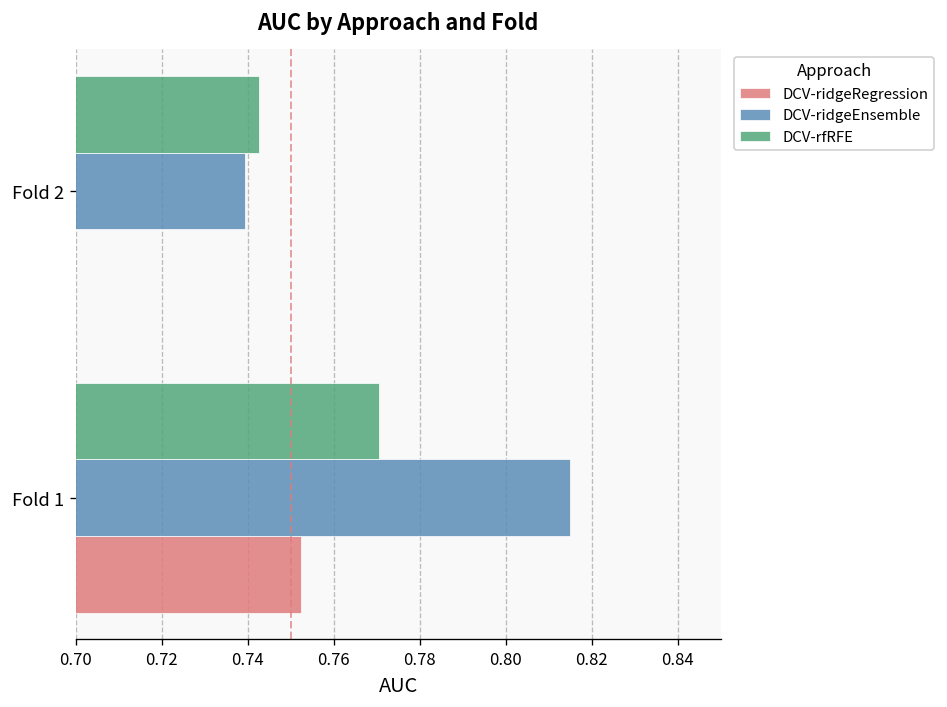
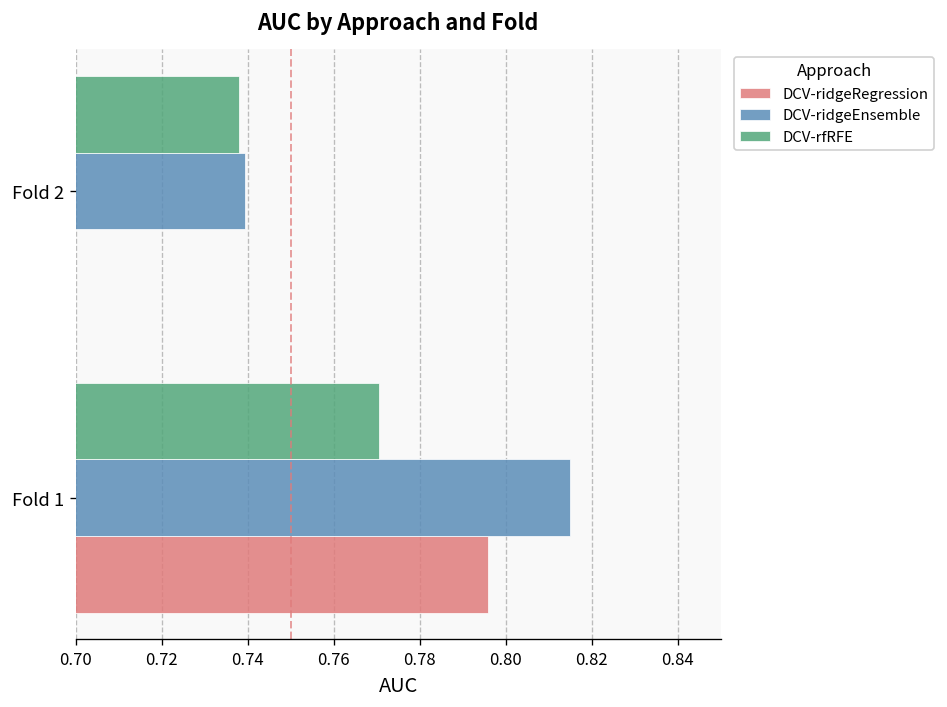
  {
    "DCV-ridgeRegression": {
-     "Fold 1": 0.752
+     "Fold 1": 0.796
    },
    "DCV-ridgeEnsemble": {
      "Fold 2": 0.739,
      "Fold 1": 0.815
    },
    "DCV-rfRFE": {
-     "Fold 2": 0.743,
+     "Fold 2": 0.738,
      "Fold 1": 0.771
    }
  }
